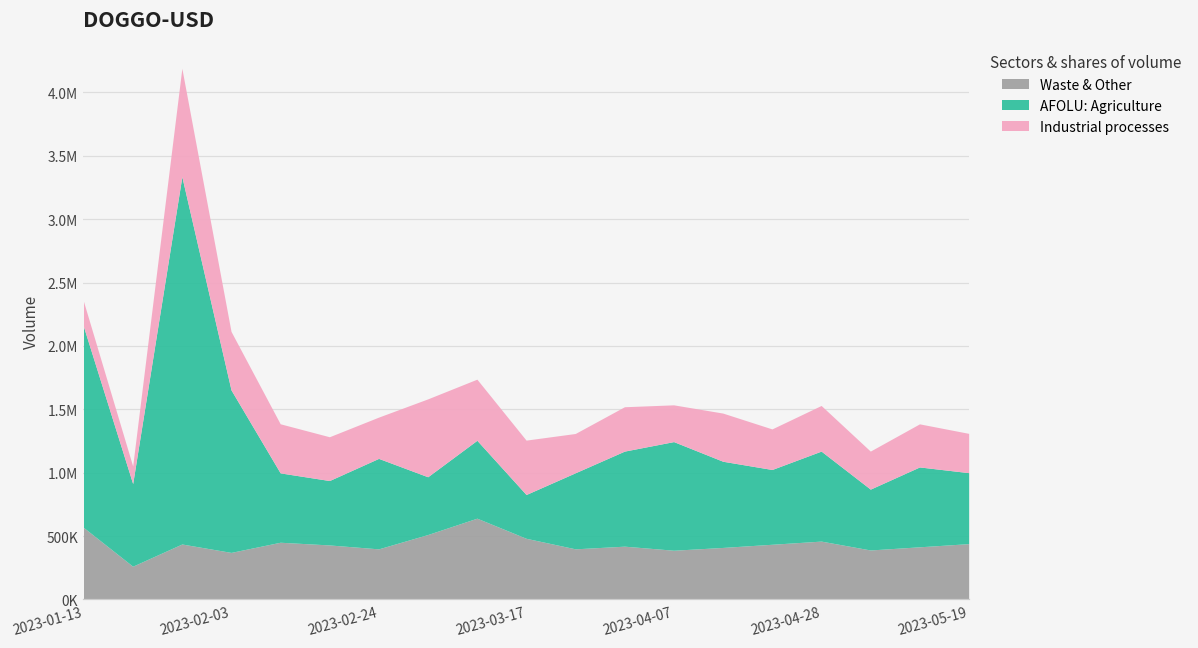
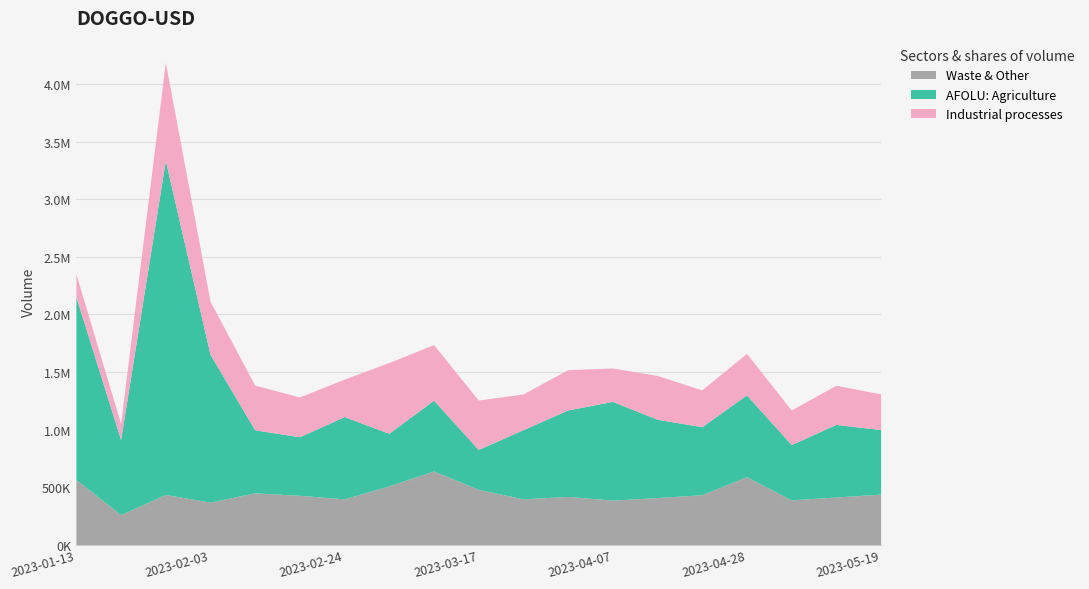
  {
    "Waste & Other": {
      "2023-01-13": 570000,
      "2023-02-03": 370000,
      "2023-02-24": 400000,
      "2023-03-17": 480000,
      "2023-04-07": 390000,
-     "2023-04-28": 460000,
+     "2023-04-28": 590000,
      "2023-05-19": 440000
    },
    "AFOLU: Agriculture": {
      "2023-01-13": 1580000,
      "2023-02-03": 1280000,
      "2023-02-24": 710000,
      "2023-03-17": 350000,
      "2023-04-07": 860000,
      "2023-04-28": 710000,
      "2023-05-19": 560000
    },
    "Industrial processes": {
      "2023-01-13": 200000,
      "2023-02-03": 460000,
      "2023-02-24": 330000,
      "2023-03-17": 430000,
      "2023-04-07": 290000,
      "2023-04-28": 360000,
      "2023-05-19": 310000
    }
  }
